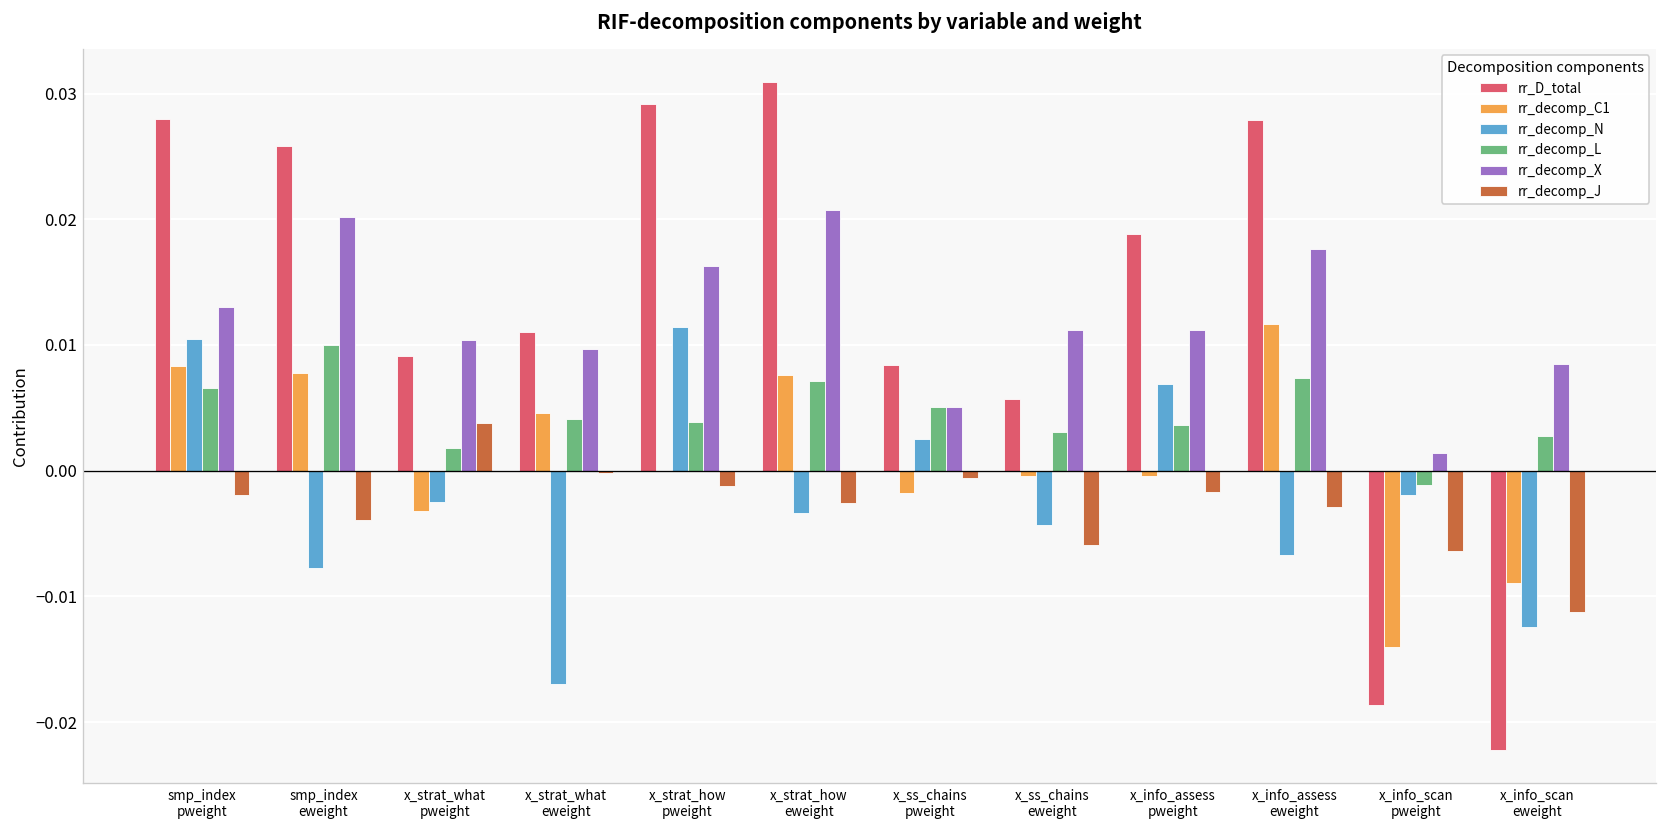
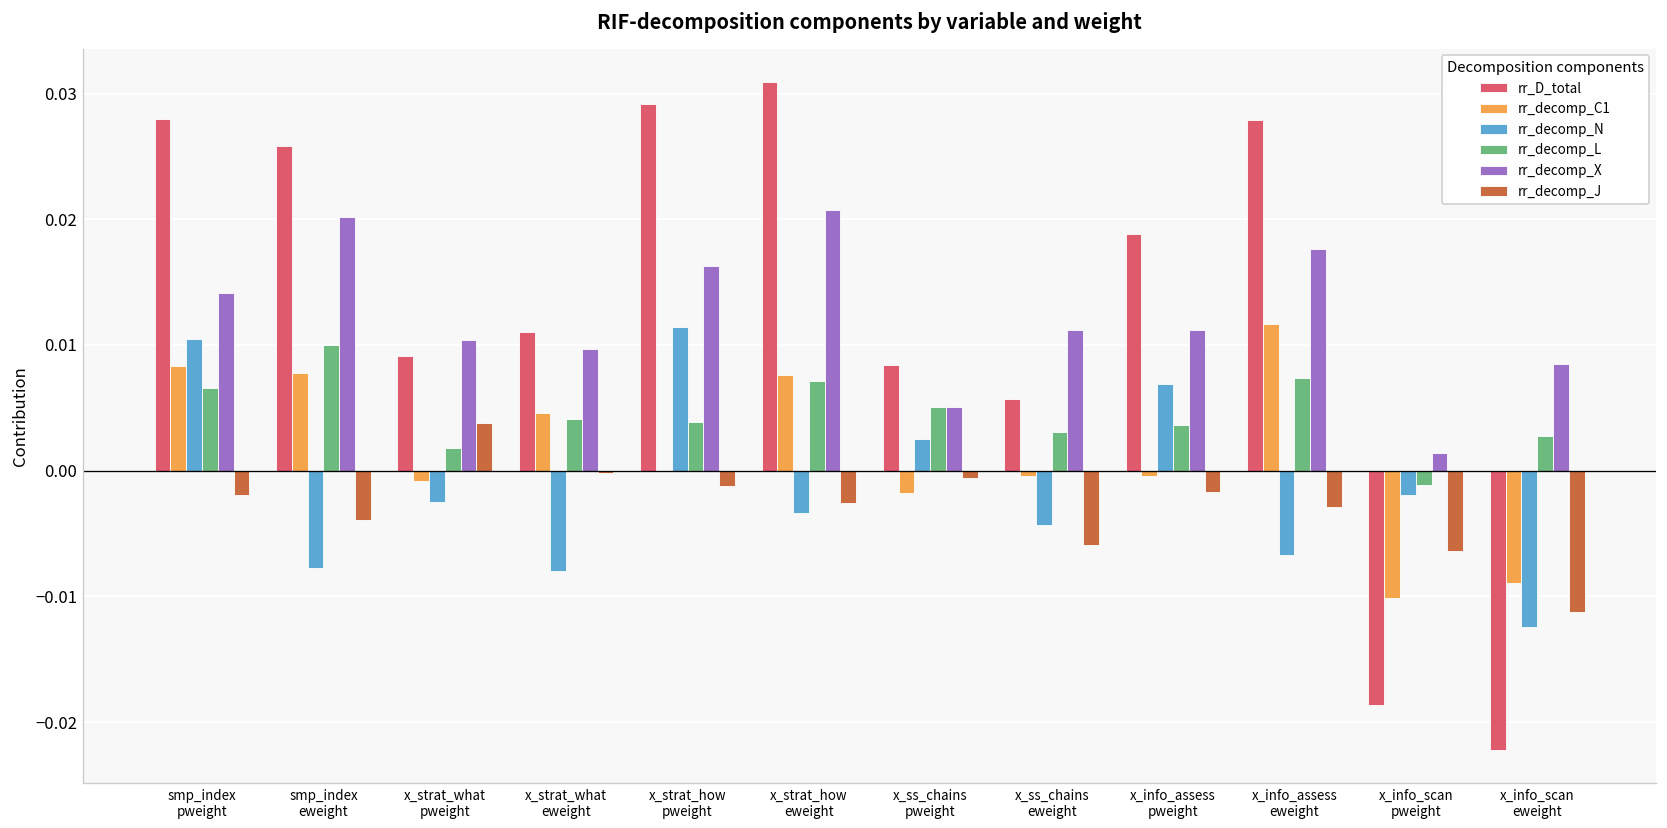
  {
    "rr_decomp_C1": {
      "smp_index pweight": 0.0083,
      "smp_index eweight": 0.0078,
-     "x_strat_what pweight": -0.0032,
+     "x_strat_what pweight": -0.0008,
      "x_strat_what eweight": 0.0046,
      "x_strat_how pweight": 0.0000,
      "x_strat_how eweight": 0.0076,
      "x_ss_chains pweight": -0.0018,
      "x_ss_chains eweight": -0.0004,
      "x_info_assess pweight": -0.0004,
      "x_info_assess eweight": 0.0117,
-     "x_info_scan pweight": -0.0140,
+     "x_info_scan pweight": -0.0101,
      "x_info_scan eweight": -0.0089
    },
    "rr_decomp_N": {
      "smp_index pweight": 0.0105,
      "smp_index eweight": -0.0077,
      "x_strat_what pweight": -0.0025,
-     "x_strat_what eweight": -0.017,
+     "x_strat_what eweight": -0.008,
      "x_strat_how pweight": 0.0114,
      "x_strat_how eweight": -0.0034,
      "x_ss_chains pweight": 0.0025,
      "x_ss_chains eweight": -0.0043,
      "x_info_assess pweight": 0.007,
      "x_info_assess eweight": -0.0067,
      "x_info_scan pweight": -0.002,
      "x_info_scan eweight": -0.0124
    },
    "rr_decomp_L": {
      "smp_index pweight": 0.0066,
      "smp_index eweight": 0.0100,
      "x_strat_what pweight": 0.0018,
      "x_strat_what eweight": 0.0041,
      "x_strat_how pweight": 0.0039,
      "x_strat_how eweight": 0.0071,
      "x_ss_chains pweight": 0.0051,
      "x_ss_chains eweight": 0.0031,
      "x_info_assess pweight": 0.0036,
      "x_info_assess eweight": 0.0074,
      "x_info_scan pweight": -0.0011,
      "x_info_scan eweight": 0.0028
    },
    "rr_decomp_X": {
-     "smp_index pweight": 0.0130,
+     "smp_index pweight": 0.0141,
      "smp_index eweight": 0.0202,
      "x_strat_what pweight": 0.0104,
      "x_strat_what eweight": 0.0097,
      "x_strat_how pweight": 0.0163,
      "x_strat_how eweight": 0.0207,
      "x_ss_chains pweight": 0.0051,
      "x_ss_chains eweight": 0.0112,
      "x_info_assess pweight": 0.0112,
      "x_info_assess eweight": 0.0176,
      "x_info_scan pweight": 0.0014,
      "x_info_scan eweight": 0.0085
    }
  }
